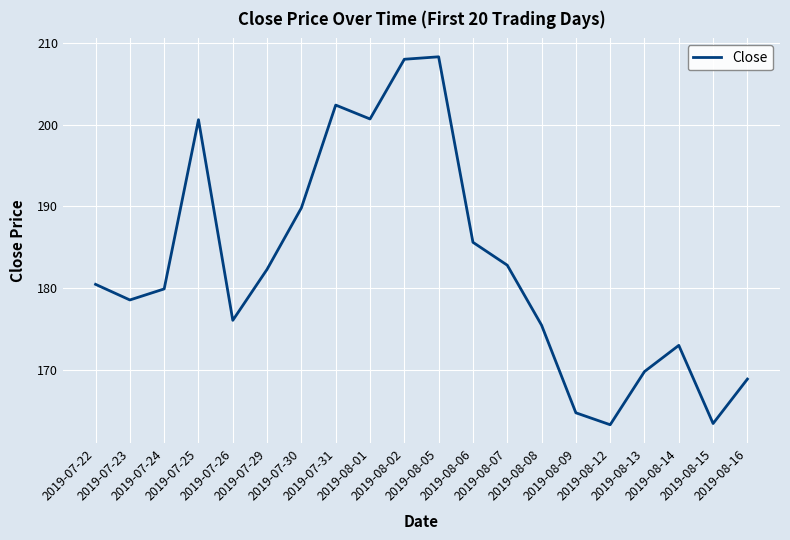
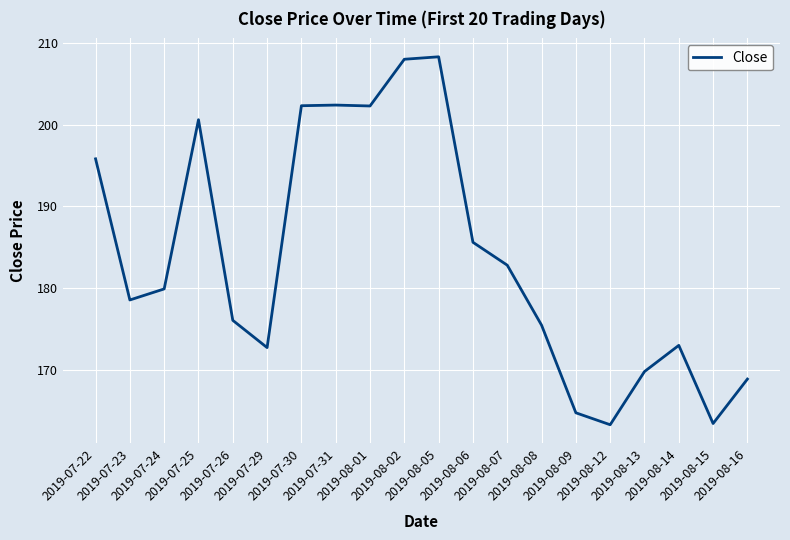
  {
-   "2019-07-22": 180,
+   "2019-07-22": 196,
    "2019-07-23": 179,
    "2019-07-24": 180,
    "2019-07-25": 201,
    "2019-07-26": 176,
-   "2019-07-29": 182,
-   "2019-07-30": 190,
+   "2019-07-29": 173,
+   "2019-07-30": 202,
    "2019-07-31": 202,
-   "2019-08-01": 201,
+   "2019-08-01": 202,
    "2019-08-02": 208,
    "2019-08-05": 208,
    "2019-08-06": 186,
    "2019-08-07": 183,
    "2019-08-08": 175,
    "2019-08-09": 165,
    "2019-08-12": 163,
    "2019-08-13": 170,
    "2019-08-14": 173,
    "2019-08-15": 163,
    "2019-08-16": 169
  }
